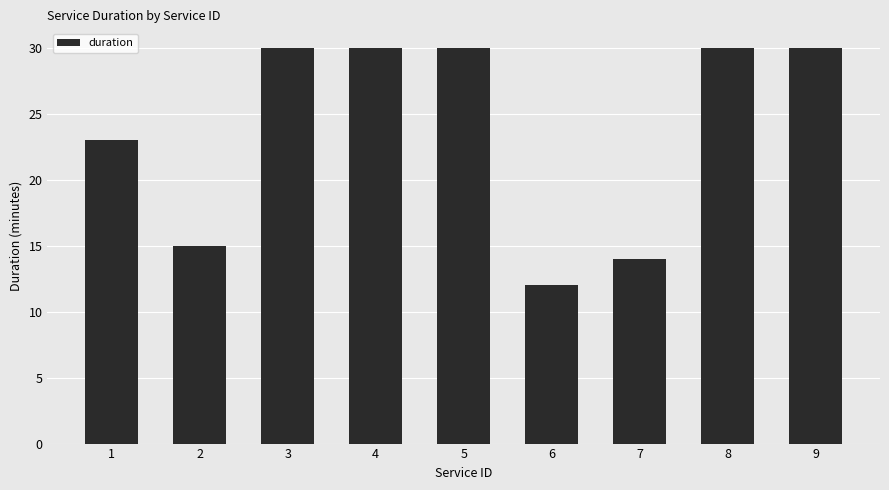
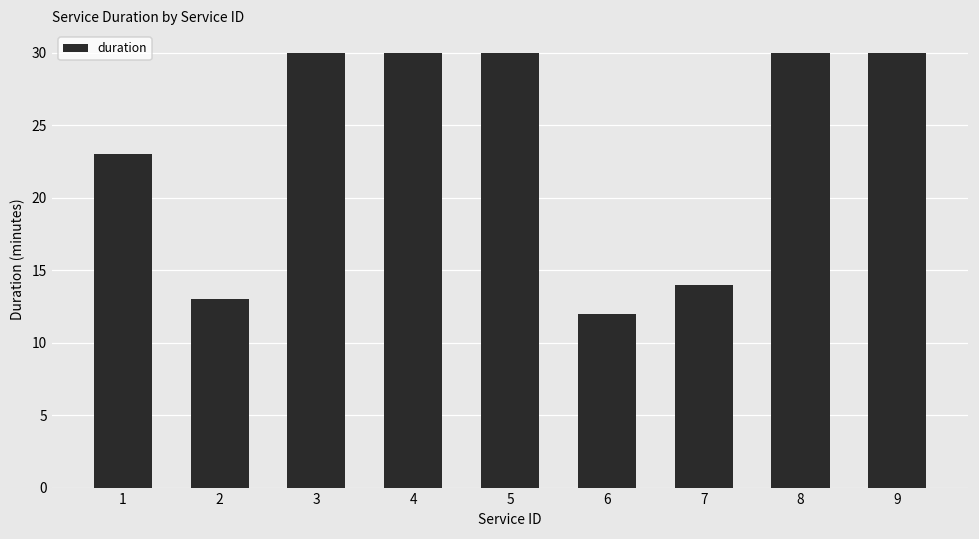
  {
    "1": 23,
-   "2": 15,
+   "2": 13,
    "3": 30,
    "4": 30,
    "5": 30,
    "6": 12,
    "7": 14,
    "8": 30,
    "9": 30
  }
